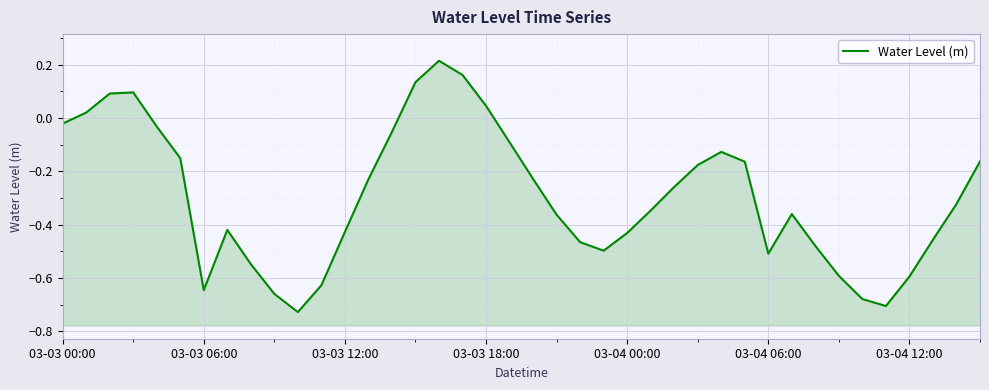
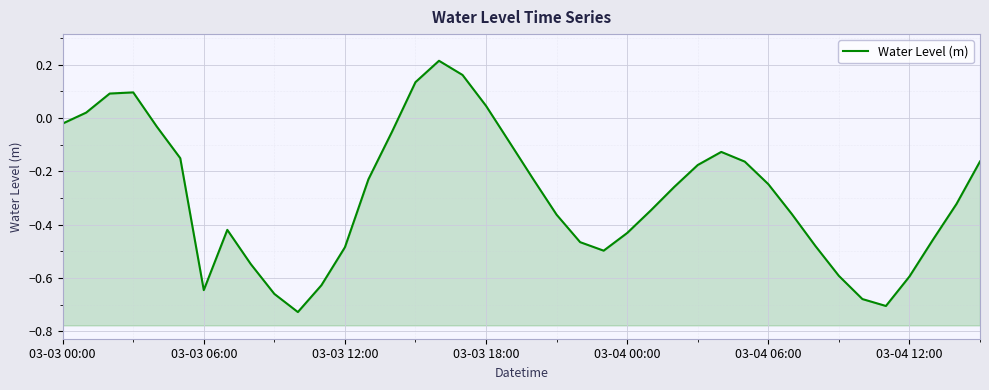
  {
    "03-03 00:00": -0.02,
    "03-03 06:00": -0.65,
-   "03-03 12:00": -0.43,
+   "03-03 12:00": -0.49,
    "03-03 18:00": 0.05,
    "03-04 00:00": -0.43,
-   "03-04 06:00": -0.51,
+   "03-04 06:00": -0.25,
    "03-04 12:00": -0.59
  }
